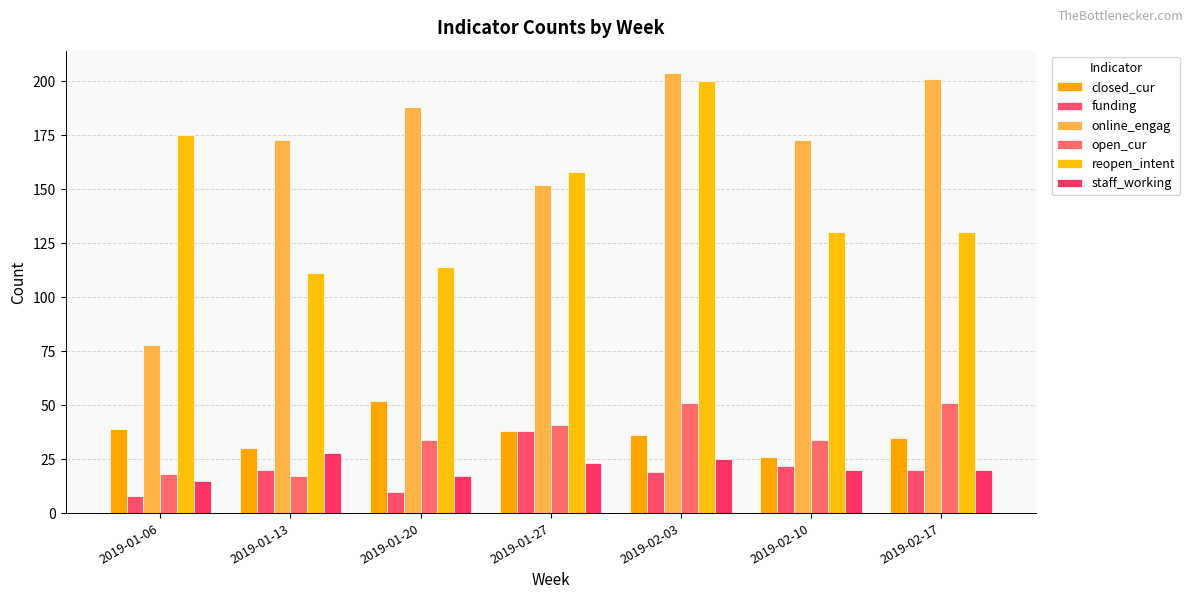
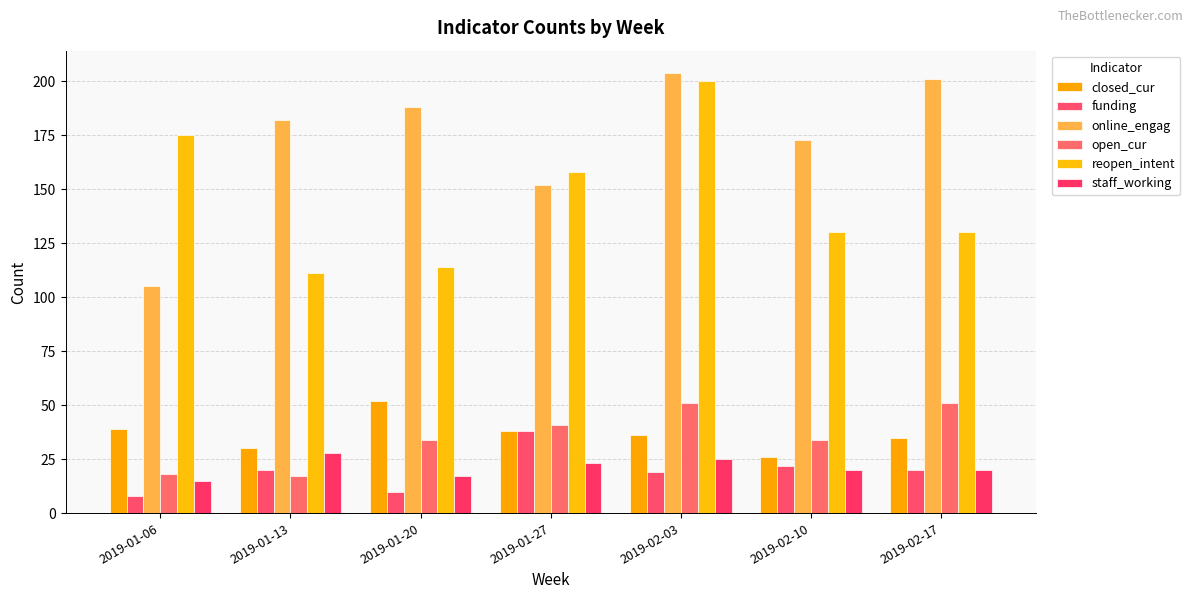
  {
    "online_engag": {
-     "2019-01-06": 78,
-     "2019-01-13": 173,
+     "2019-01-06": 105,
+     "2019-01-13": 182,
      "2019-01-20": 188,
      "2019-01-27": 152,
      "2019-02-03": 204,
      "2019-02-10": 173,
      "2019-02-17": 201
    }
  }
